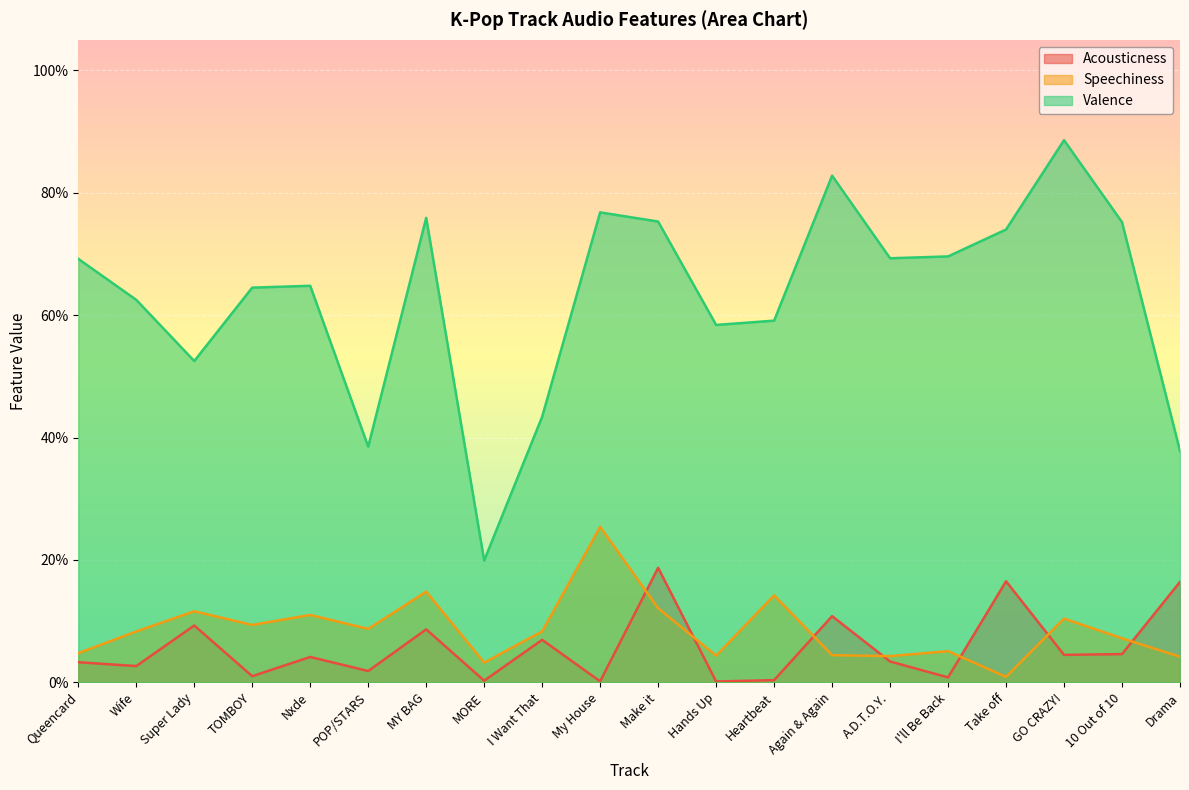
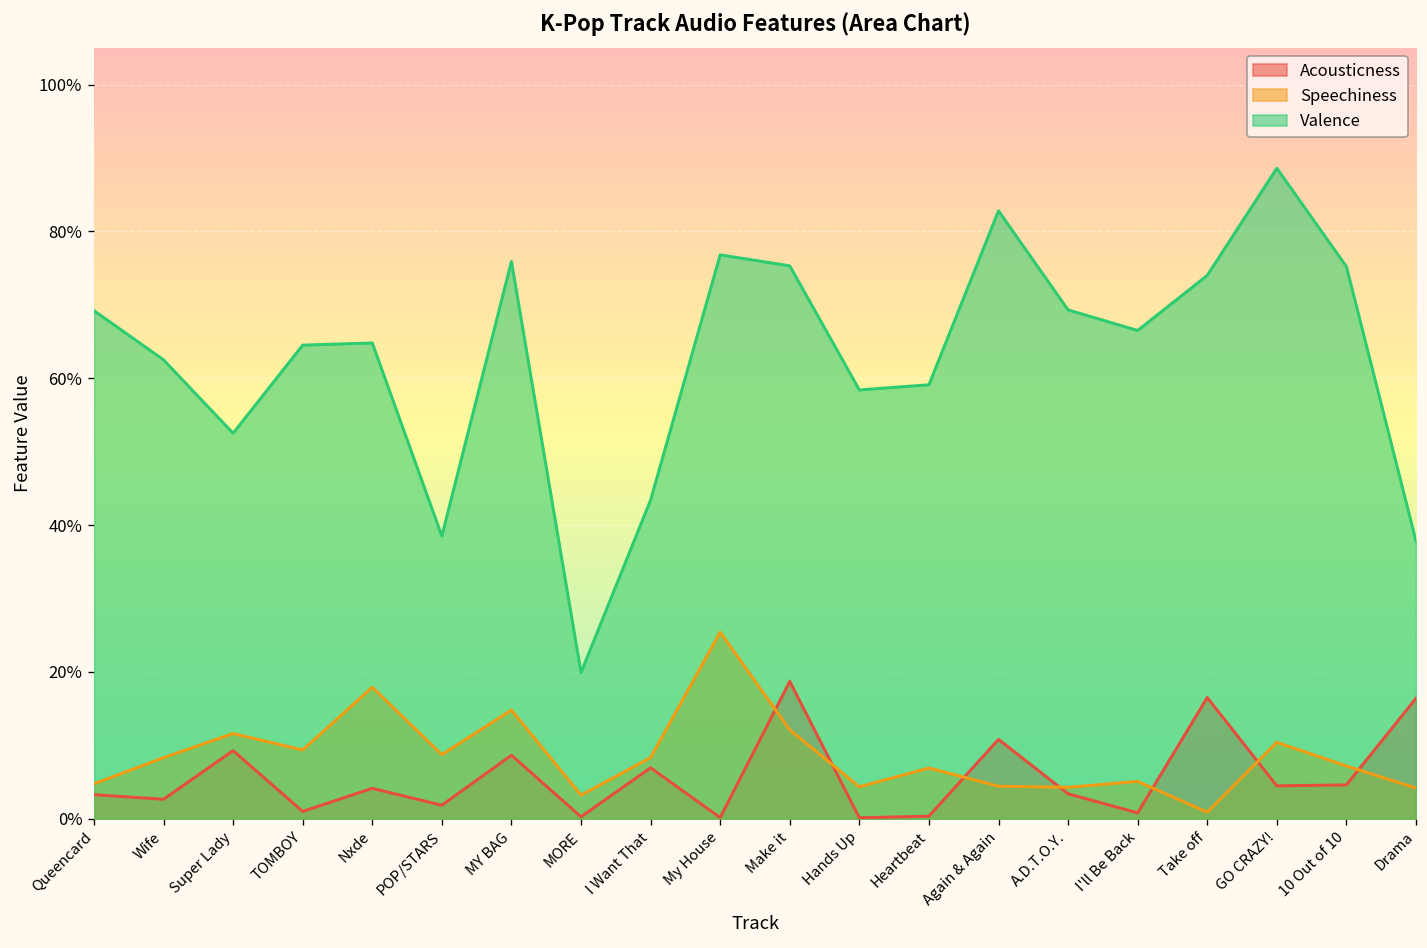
  {
    "Acousticness": {
      "Queencard": "3%",
      "Wife": "3%",
      "Super Lady": "9%",
      "TOMBOY": "1%",
      "Nxde": "4%",
      "POP/STARS": "2%",
      "MY BAG": "9%",
      "MORE": "0%",
      "I Want That": "7%",
      "My House": "0%",
      "Make it": "19%",
      "Hands Up": "0%",
      "Heartbeat": "0%",
      "Again & Again": "11%",
      "A.D.T.O.Y.": "3%",
      "I'll Be Back": "1%",
      "Take off": "17%",
      "GO CRAZY!": "4%",
      "10 Out of 10": "5%",
      "Drama": "16%"
    },
    "Speechiness": {
      "Queencard": "5%",
      "Wife": "8%",
      "Super Lady": "12%",
      "TOMBOY": "9%",
-     "Nxde": "11%",
+     "Nxde": "18%",
      "POP/STARS": "9%",
      "MY BAG": "15%",
      "MORE": "3%",
      "I Want That": "8%",
      "My House": "25%",
      "Make it": "12%",
      "Hands Up": "4%",
-     "Heartbeat": "14%",
+     "Heartbeat": "7%",
      "Again & Again": "4%",
      "A.D.T.O.Y.": "4%",
      "I'll Be Back": "5%",
      "Take off": "1%",
      "GO CRAZY!": "10%",
      "10 Out of 10": "7%",
      "Drama": "4%"
    },
    "Valence": {
      "Queencard": "69%",
      "Wife": "63%",
      "Super Lady": "53%",
      "TOMBOY": "65%",
      "Nxde": "65%",
      "POP/STARS": "39%",
      "MY BAG": "76%",
      "MORE": "20%",
      "I Want That": "43%",
      "My House": "77%",
      "Make it": "75%",
      "Hands Up": "58%",
      "Heartbeat": "59%",
      "Again & Again": "83%",
      "A.D.T.O.Y.": "69%",
-     "I'll Be Back": "70%",
+     "I'll Be Back": "67%",
      "Take off": "74%",
      "GO CRAZY!": "89%",
      "10 Out of 10": "75%",
      "Drama": "38%"
    }
  }
